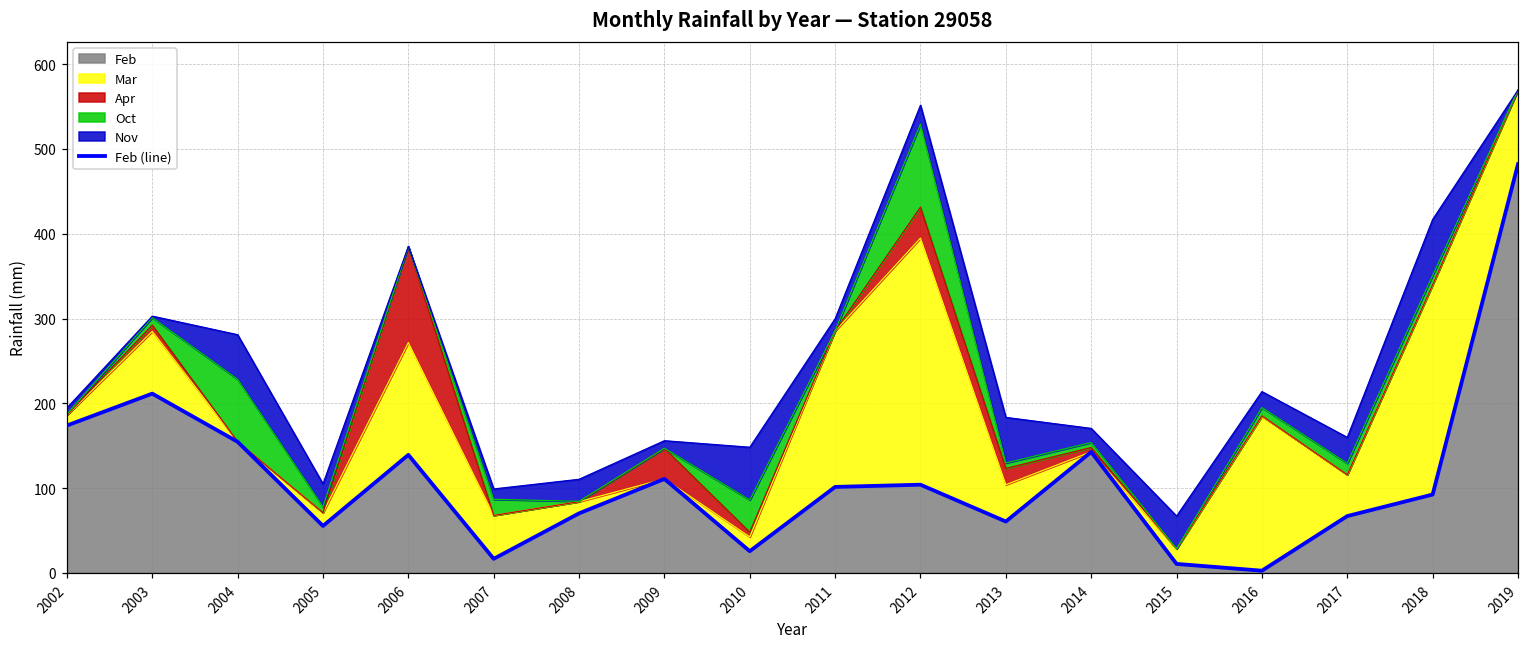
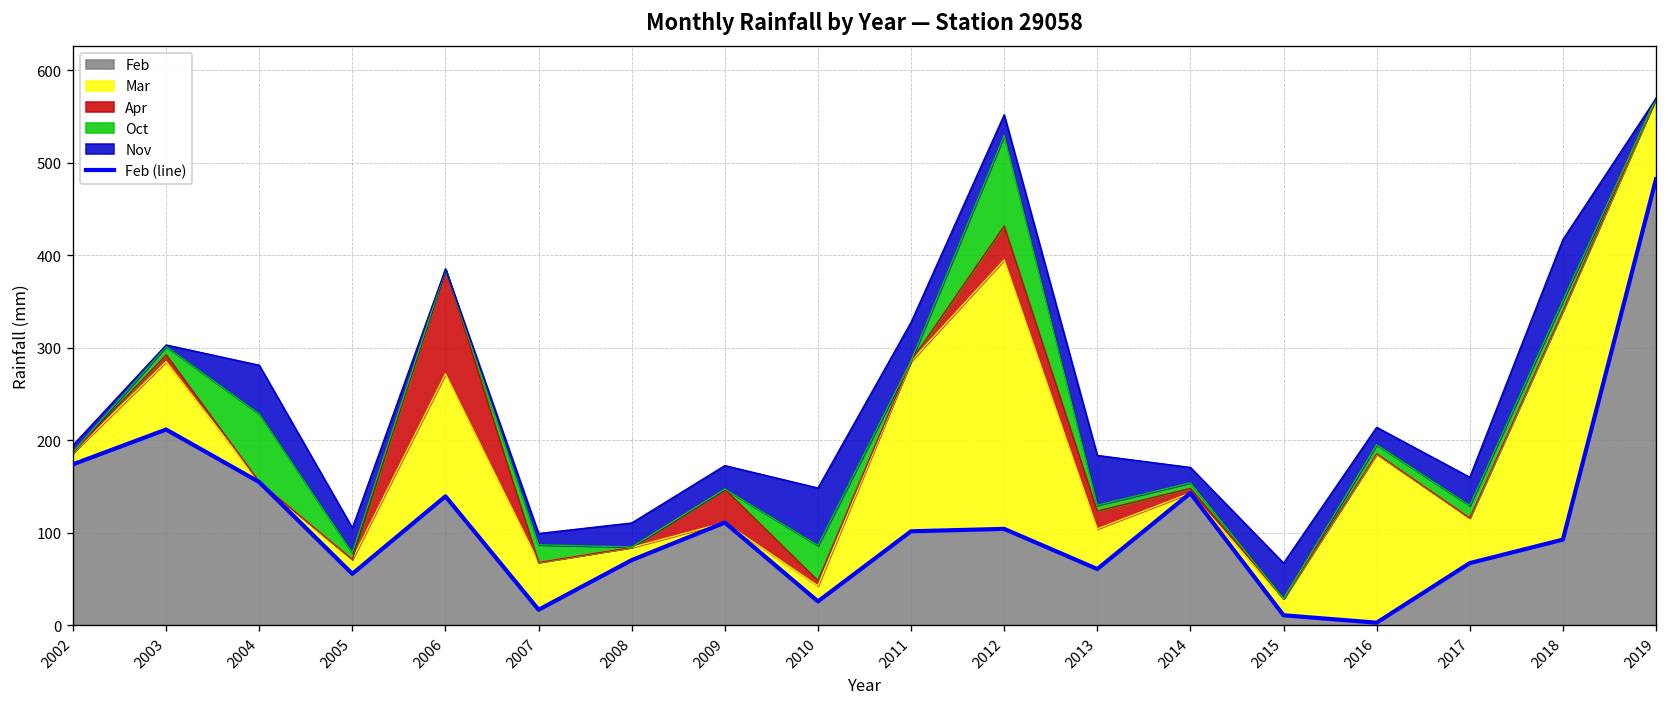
  {
    "Feb": {
      "2002": 170,
      "2003": 210,
      "2005": 60,
      "2006": 140,
      "2007": 20,
      "2008": 70,
      "2010": 30,
      "2011": 100,
      "2012": 100,
      "2013": 60,
      "2015": 10,
      "2016": 0,
      "2017": 70,
      "2018": 90,
      "2019": 480
    },
    "Mar": {
      "2003": 70,
      "2006": 130,
      "2010": 20,
      "2012": 290,
      "2013": 40
    },
    "Apr": {
      "2003": 10,
      "2010": 10,
      "2012": 40,
      "2013": 20,
      "2014": 10
    },
    "Oct": {
      "2004": 70,
      "2005": 10,
      "2007": 20,
      "2010": 40,
      "2012": 100,
      "2013": 10,
      "2014": 10,
      "2016": 10,
      "2017": 10,
      "2018": 10
    },
    "Nov": {
      "2002": 10,
      "2004": 50,
      "2005": 30,
      "2007": 10,
      "2008": 30,
-     "2009": 10,
+     "2009": 30,
      "2010": 60,
-     "2011": 10,
+     "2011": 40,
      "2012": 20,
      "2013": 50,
      "2014": 20,
      "2015": 40,
      "2016": 20,
      "2017": 30,
      "2018": 70
    }
  }
